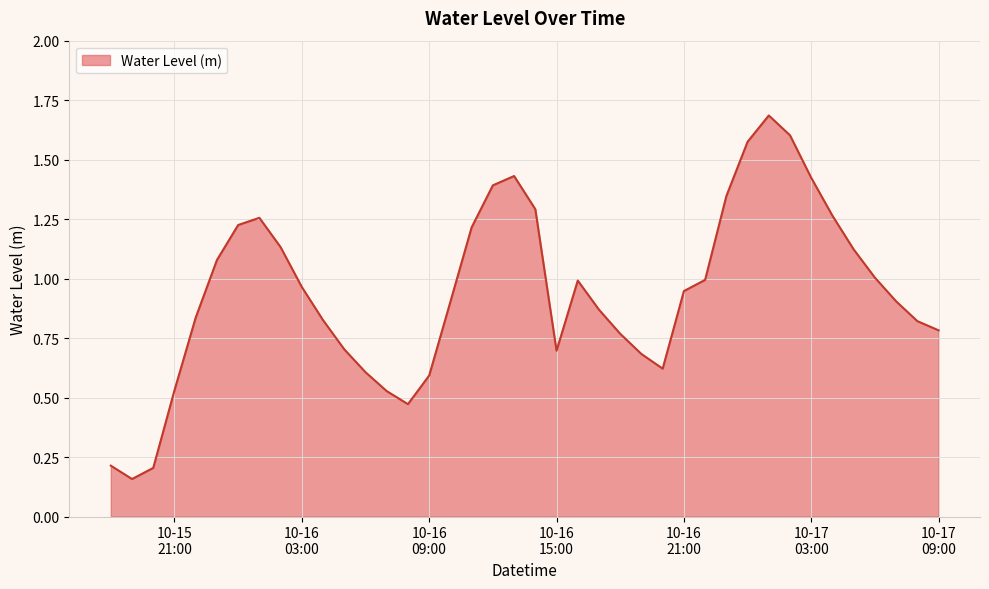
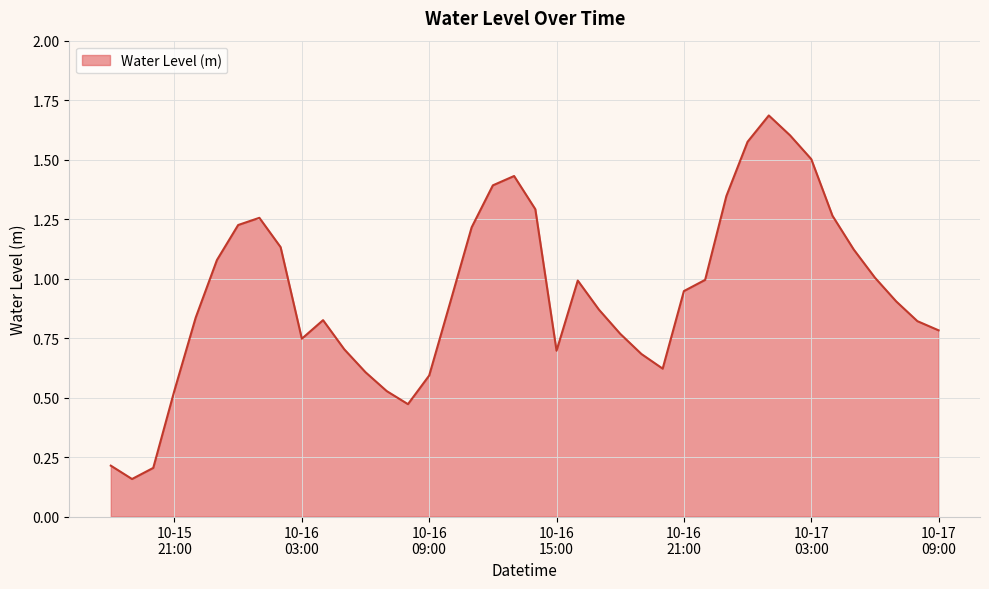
  {
    "10-15 21:00": 0.53,
-   "10-16 03:00": 0.96,
+   "10-16 03:00": 0.75,
    "10-16 09:00": 0.59,
    "10-16 15:00": 0.70,
    "10-16 21:00": 0.95,
-   "10-17 03:00": 1.42,
+   "10-17 03:00": 1.50,
    "10-17 09:00": 0.78
  }
